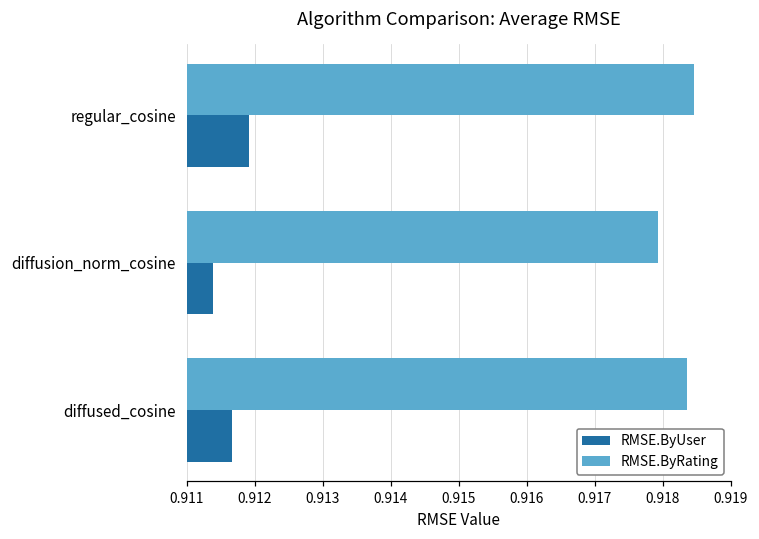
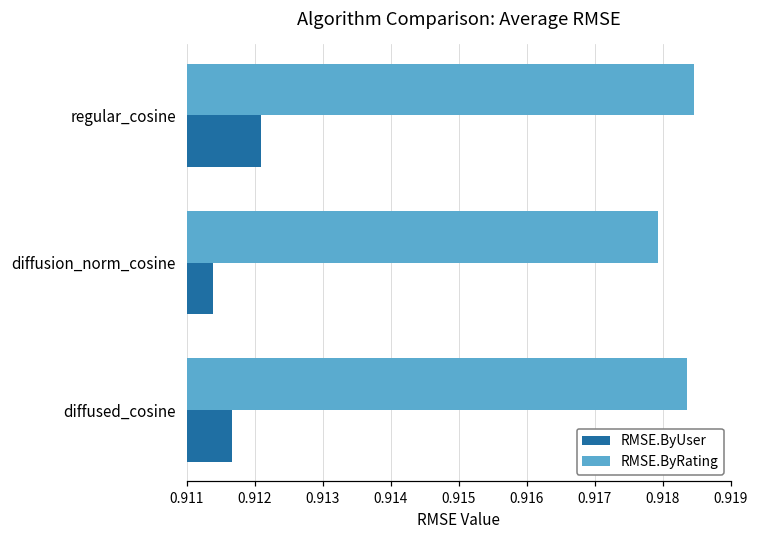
  {
    "RMSE.ByUser": {
-     "regular_cosine": 0.9119,
+     "regular_cosine": 0.9121,
      "diffusion_norm_cosine": 0.9114,
      "diffused_cosine": 0.9117
    },
    "RMSE.ByRating": {
      "regular_cosine": 0.9185,
      "diffusion_norm_cosine": 0.9179,
      "diffused_cosine": 0.9183
    }
  }
